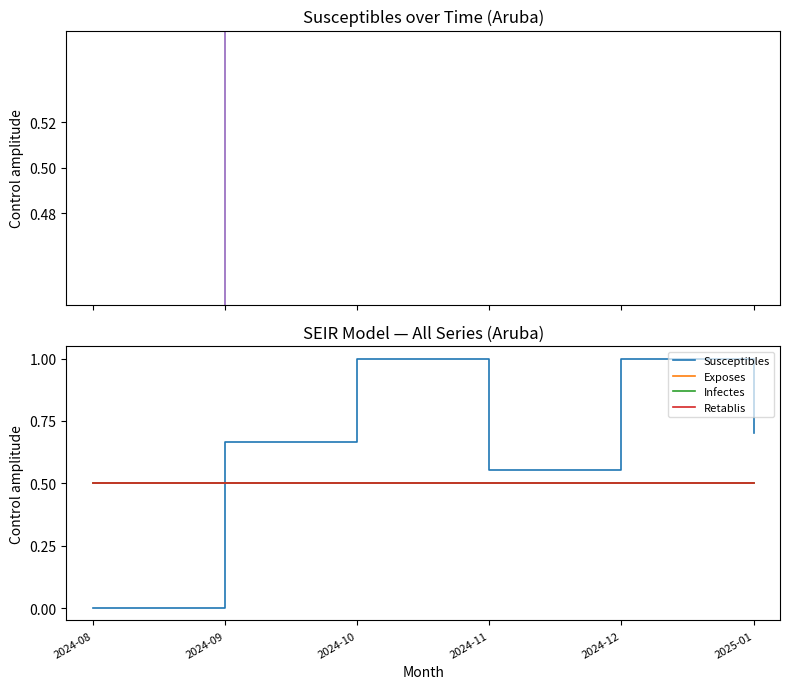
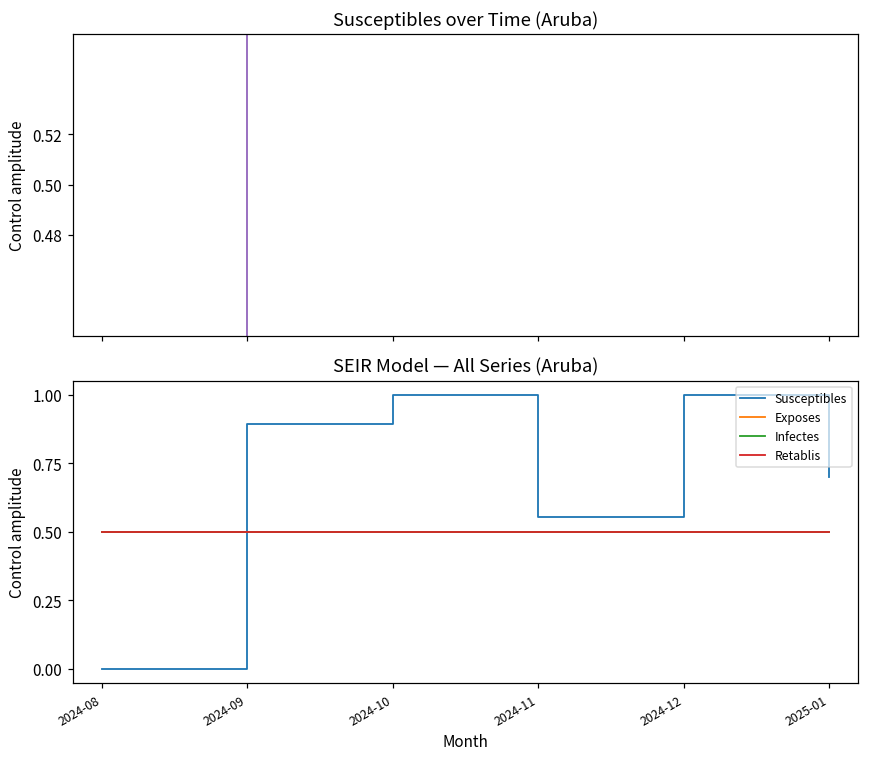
  {
    "SEIR Model — All Series (Aruba)": {
      "Susceptibles": {
        "2024-08": 0.00,
-       "2024-09": 0.67,
+       "2024-09": 0.89,
        "2024-10": 1.00,
        "2024-11": 0.55,
        "2024-12": 1.00,
        "2025-01": 0.70
      },
      "Retablis": {
        "2024-08": 0.50,
        "2024-09": 0.50,
        "2024-10": 0.50,
        "2024-11": 0.50,
        "2024-12": 0.50,
        "2025-01": 0.50
      }
    }
  }
